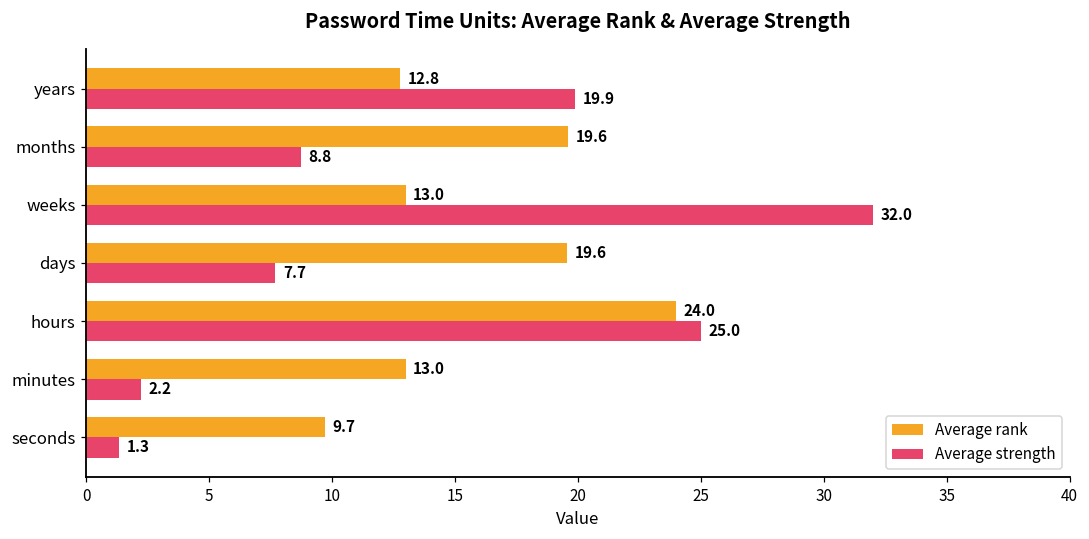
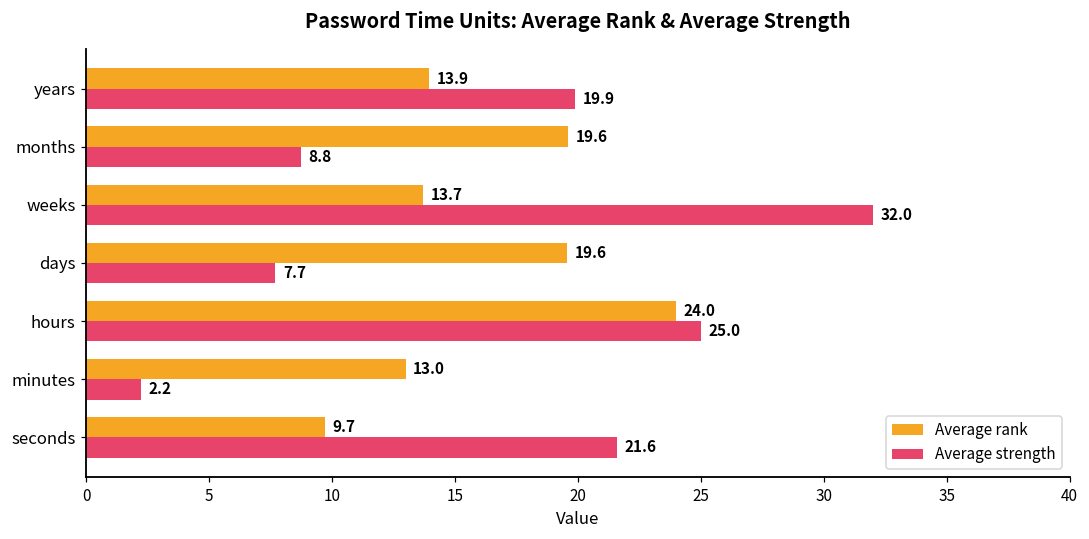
  {
    "Average rank": {
-     "years": 12.8,
+     "years": 13.9,
      "months": 19.6,
-     "weeks": 13.0,
+     "weeks": 13.7,
      "days": 19.6,
      "hours": 24.0,
      "minutes": 13.0,
      "seconds": 9.7
    },
    "Average strength": {
      "years": 19.9,
      "months": 8.8,
      "weeks": 32.0,
      "days": 7.7,
      "hours": 25.0,
      "minutes": 2.2,
-     "seconds": 1.3
+     "seconds": 21.6
    }
  }
